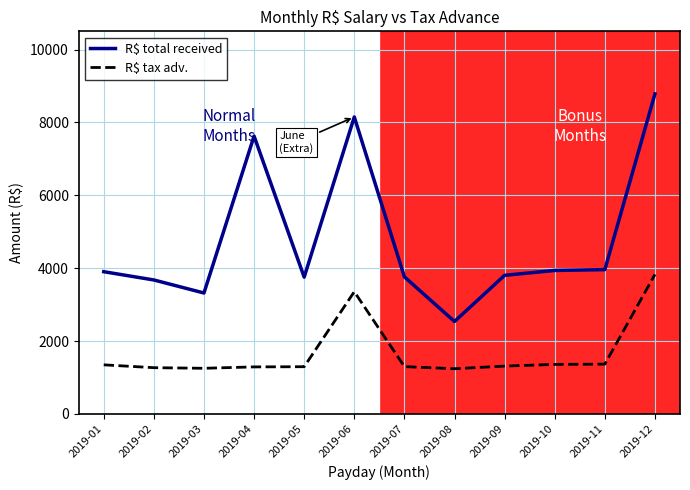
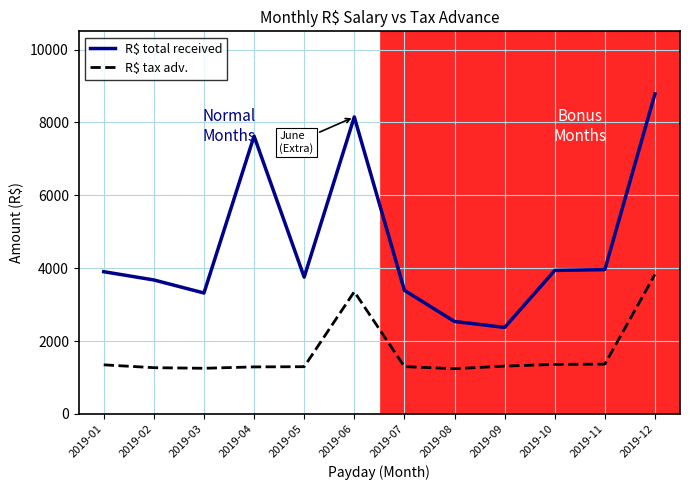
  {
    "R$ total received": {
      "2019-01": 3900,
      "2019-02": 3700,
      "2019-03": 3300,
      "2019-04": 7600,
      "2019-05": 3800,
      "2019-06": 8100,
-     "2019-07": 3800,
+     "2019-07": 3400,
      "2019-08": 2500,
-     "2019-09": 3800,
+     "2019-09": 2400,
      "2019-10": 3900,
      "2019-11": 4000,
      "2019-12": 8800
    },
    "R$ tax adv.": {
      "2019-01": 1300,
      "2019-02": 1300,
      "2019-03": 1300,
      "2019-04": 1300,
      "2019-05": 1300,
      "2019-06": 3400,
      "2019-07": 1300,
      "2019-08": 1200,
      "2019-09": 1300,
      "2019-10": 1400,
      "2019-11": 1400,
      "2019-12": 3800
    }
  }
